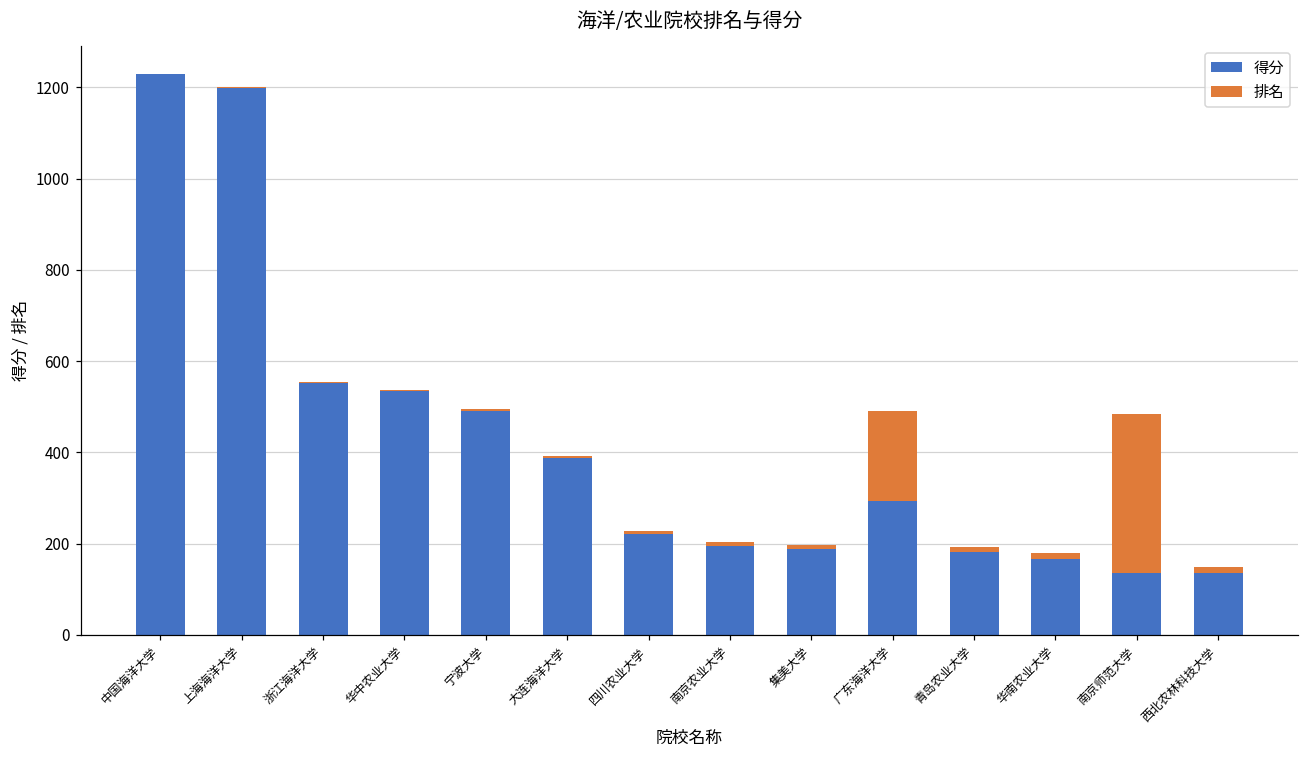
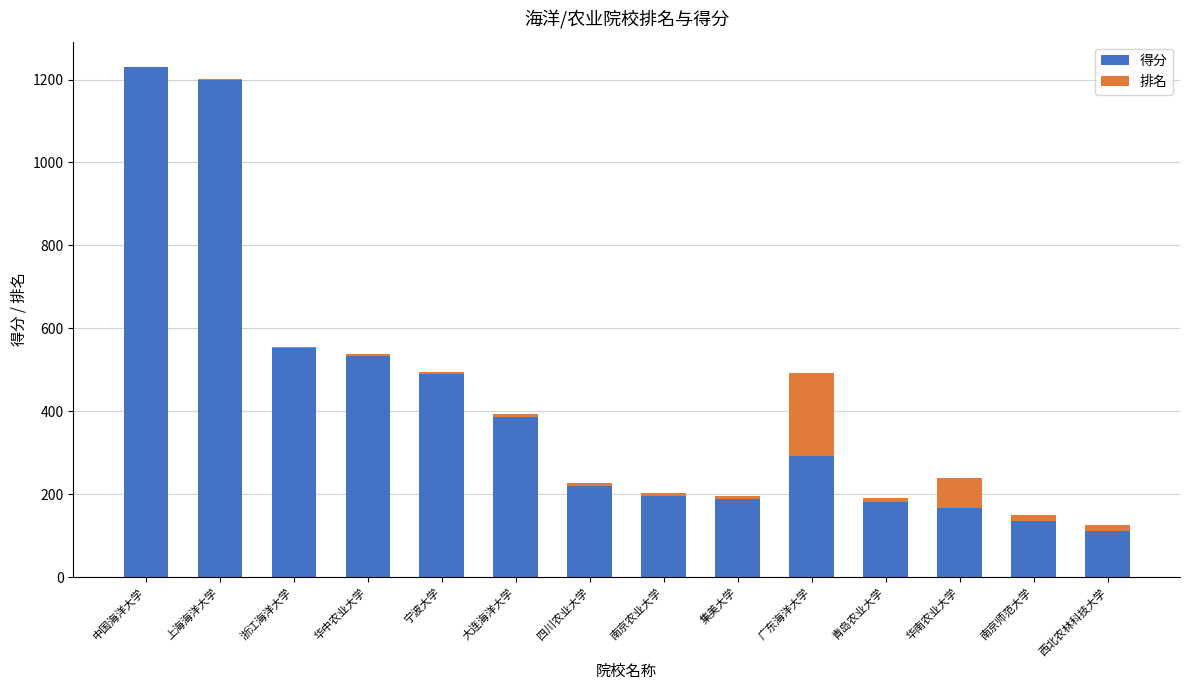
  {
    "得分": {
      "中国海洋大学": 1230,
      "上海海洋大学": 1200,
      "浙江海洋大学": 550,
      "华中农业大学": 530,
      "宁波大学": 490,
      "大连海洋大学": 390,
      "四川农业大学": 220,
      "南京农业大学": 200,
      "集美大学": 190,
      "广东海洋大学": 290,
      "青岛农业大学": 180,
      "华南农业大学": 170,
      "南京师范大学": 140,
-     "西北农林科技大学": 140
+     "西北农林科技大学": 110
    },
    "排名": {
      "四川农业大学": 10,
      "南京农业大学": 10,
      "集美大学": 10,
      "广东海洋大学": 200,
      "青岛农业大学": 10,
-     "华南农业大学": 10,
-     "南京师范大学": 350,
+     "华南农业大学": 70,
+     "南京师范大学": 10,
      "西北农林科技大学": 10
    }
  }
